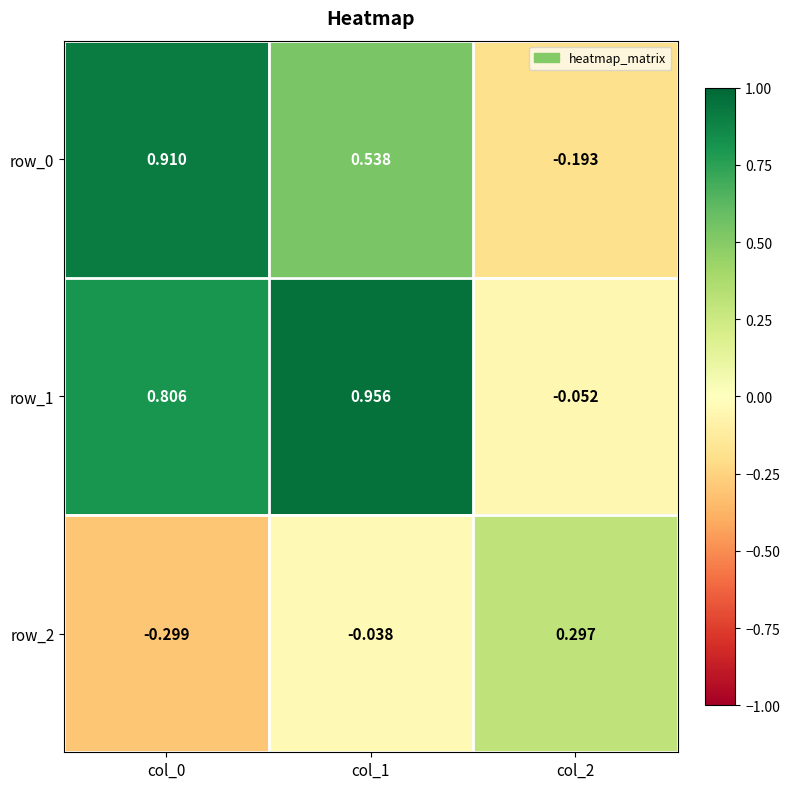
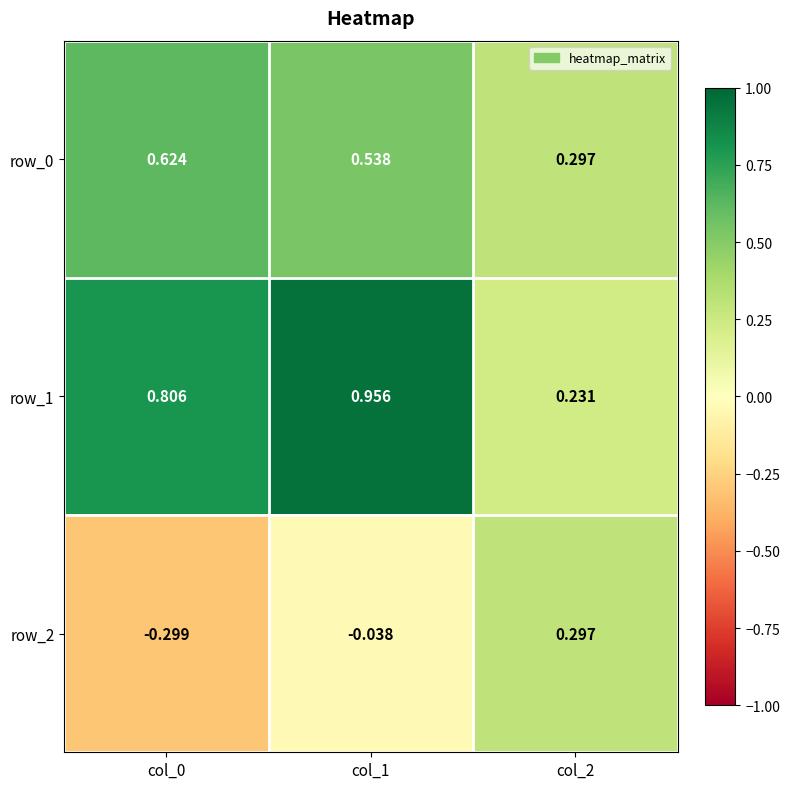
  {
    "row_0": {
-     "col_0": 0.910,
+     "col_0": 0.624,
      "col_1": 0.538,
-     "col_2": -0.193
+     "col_2": 0.297
    },
    "row_1": {
      "col_0": 0.806,
      "col_1": 0.956,
-     "col_2": -0.052
+     "col_2": 0.231
    },
    "row_2": {
      "col_0": -0.299,
      "col_1": -0.038,
      "col_2": 0.297
    }
  }
